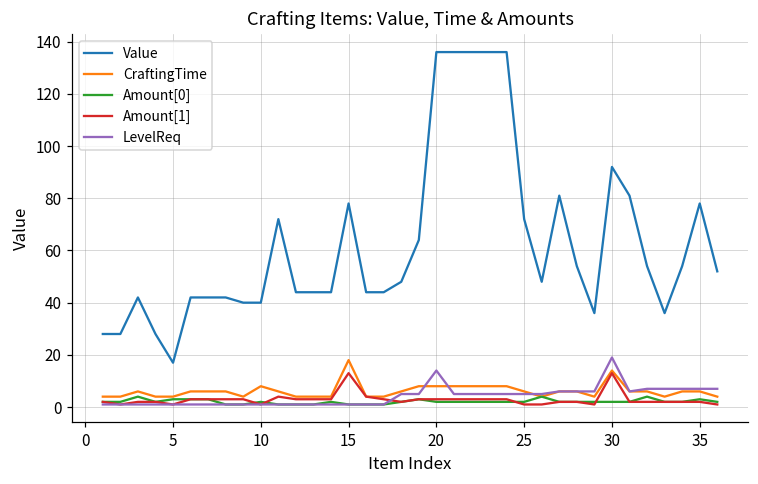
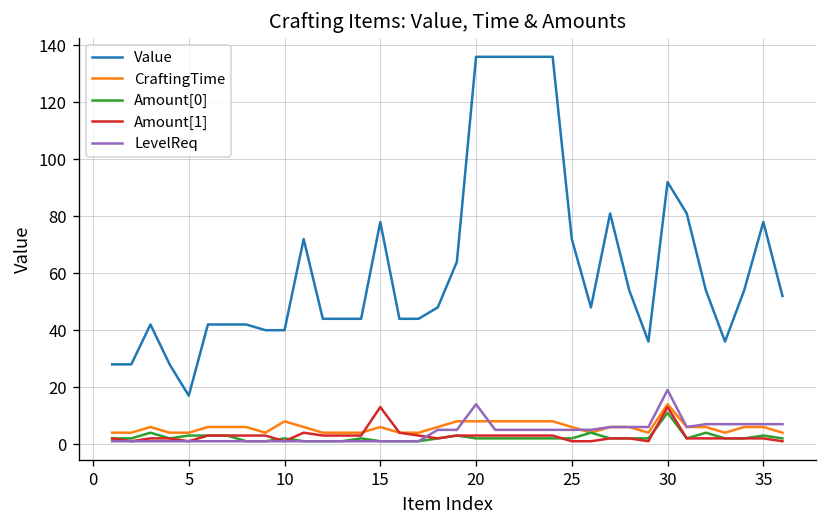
  {
    "Value": {
      "5": 17,
      "10": 40,
      "15": 78,
      "20": 136,
      "25": 72,
      "30": 92,
      "35": 78
    },
    "CraftingTime": {
      "10": 8,
-     "15": 18,
+     "15": 6,
      "20": 8
    },
    "Amount[0]": {
-     "30": 2
+     "30": 11
    },
    "Amount[1]": {
      "15": 13
    },
    "LevelReq": {
      "20": 14,
      "30": 19
    }
  }
